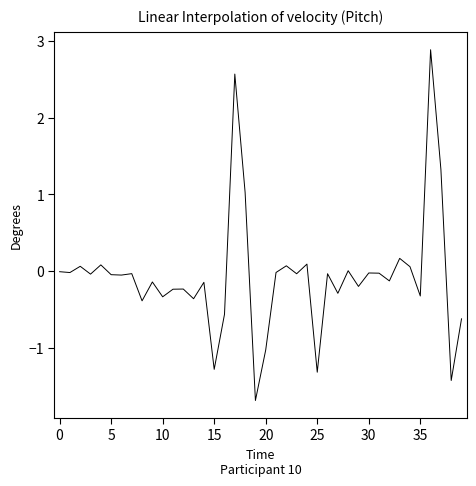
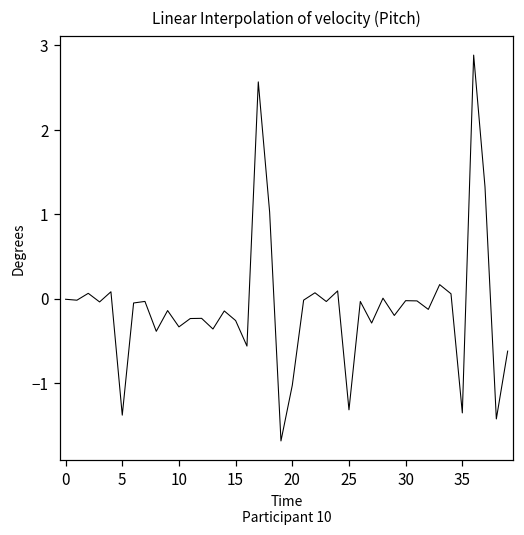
  {
    "0": 0.0,
-   "5": 0.0,
+   "5": -1.4,
    "10": -0.3,
-   "15": -1.3,
+   "15": -0.3,
    "20": -1.0,
    "25": -1.3,
    "30": 0.0,
-   "35": -0.3
+   "35": -1.4
  }
